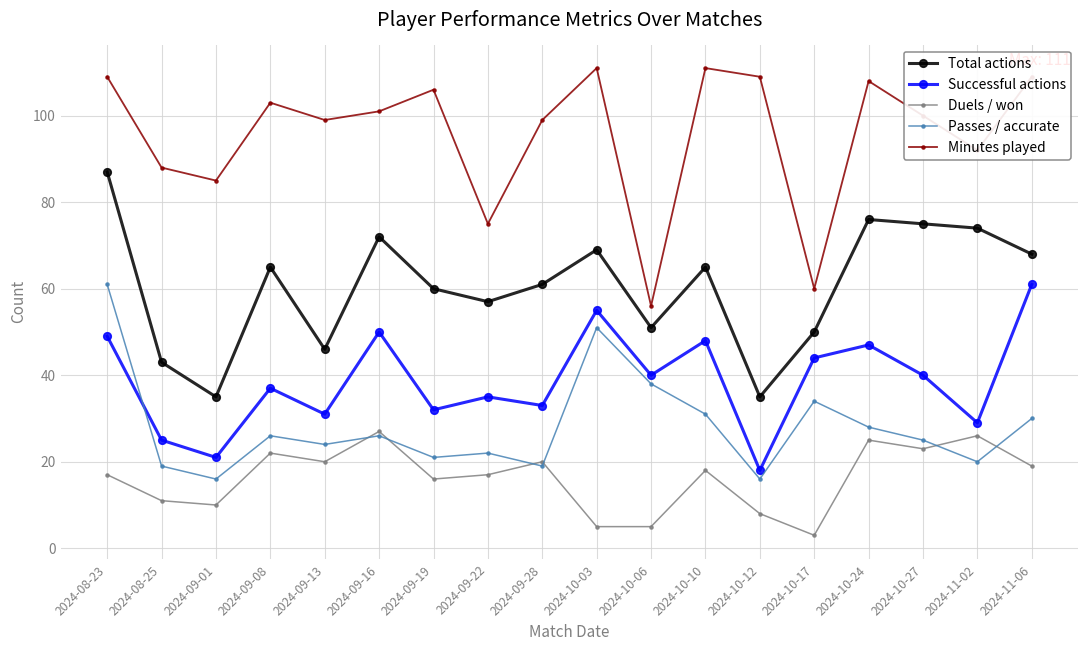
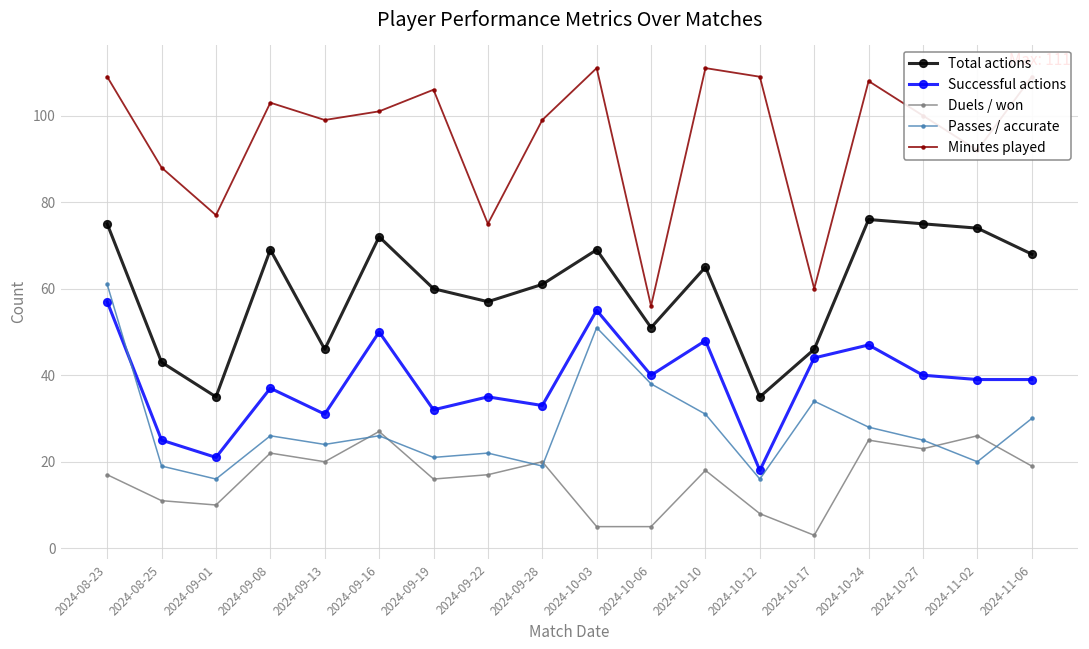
  {
    "Total actions": {
-     "2024-08-23": 87,
+     "2024-08-23": 75,
      "2024-08-25": 43,
      "2024-09-01": 35,
-     "2024-09-08": 65,
+     "2024-09-08": 69,
      "2024-09-13": 46,
      "2024-09-16": 72,
      "2024-09-19": 60,
      "2024-09-22": 57,
      "2024-09-28": 61,
      "2024-10-03": 69,
      "2024-10-06": 51,
      "2024-10-10": 65,
      "2024-10-12": 35,
-     "2024-10-17": 50,
+     "2024-10-17": 46,
      "2024-10-24": 76,
      "2024-10-27": 75,
      "2024-11-02": 74,
      "2024-11-06": 68
    },
    "Successful actions": {
-     "2024-08-23": 49,
+     "2024-08-23": 57,
      "2024-08-25": 25,
      "2024-09-01": 21,
      "2024-09-08": 37,
      "2024-09-13": 31,
      "2024-09-16": 50,
      "2024-09-19": 32,
      "2024-09-22": 35,
      "2024-09-28": 33,
      "2024-10-03": 55,
      "2024-10-06": 40,
      "2024-10-10": 48,
      "2024-10-12": 18,
      "2024-10-17": 44,
      "2024-10-24": 47,
      "2024-10-27": 40,
-     "2024-11-02": 29,
-     "2024-11-06": 61
+     "2024-11-02": 39,
+     "2024-11-06": 39
    },
    "Duels / won": {
      "2024-08-23": 17,
      "2024-08-25": 11,
      "2024-09-01": 10,
      "2024-09-08": 22,
      "2024-09-13": 20,
      "2024-09-16": 27,
      "2024-09-19": 16,
      "2024-09-22": 17,
      "2024-09-28": 20,
      "2024-10-03": 5,
      "2024-10-06": 5,
      "2024-10-10": 18,
      "2024-10-12": 8,
      "2024-10-17": 3,
      "2024-10-24": 25,
      "2024-10-27": 23,
      "2024-11-02": 26,
      "2024-11-06": 19
    },
    "Passes / accurate": {
      "2024-08-23": 61,
      "2024-08-25": 19,
      "2024-09-01": 16,
      "2024-09-08": 26,
      "2024-09-13": 24,
      "2024-09-16": 26,
      "2024-09-19": 21,
      "2024-09-22": 22,
      "2024-09-28": 19,
      "2024-10-03": 51,
      "2024-10-06": 38,
      "2024-10-10": 31,
      "2024-10-12": 16,
      "2024-10-17": 34,
      "2024-10-24": 28,
      "2024-10-27": 25,
      "2024-11-02": 20,
      "2024-11-06": 30
    },
    "Minutes played": {
      "2024-08-23": 109,
      "2024-08-25": 88,
-     "2024-09-01": 85,
+     "2024-09-01": 77,
      "2024-09-08": 103,
      "2024-09-13": 99,
      "2024-09-16": 101,
      "2024-09-19": 106,
      "2024-09-22": 75,
      "2024-09-28": 99,
      "2024-10-03": 111,
      "2024-10-06": 56,
      "2024-10-10": 111,
      "2024-10-12": 109,
      "2024-10-17": 60,
      "2024-10-24": 108
    }
  }
